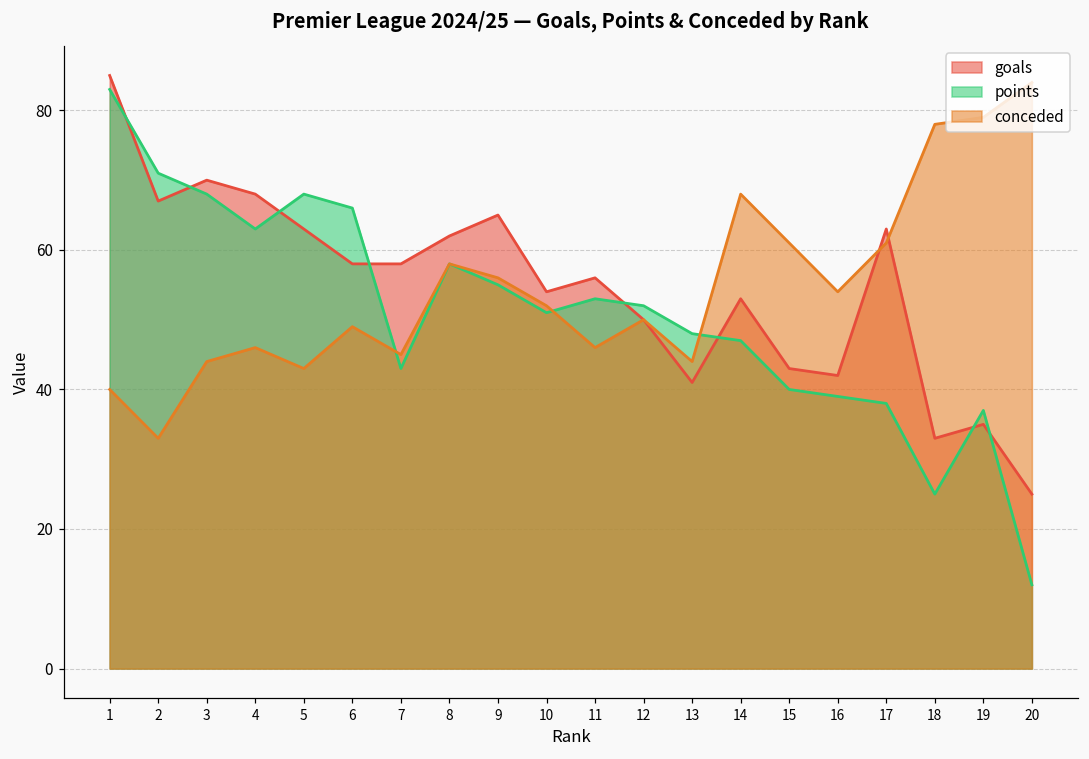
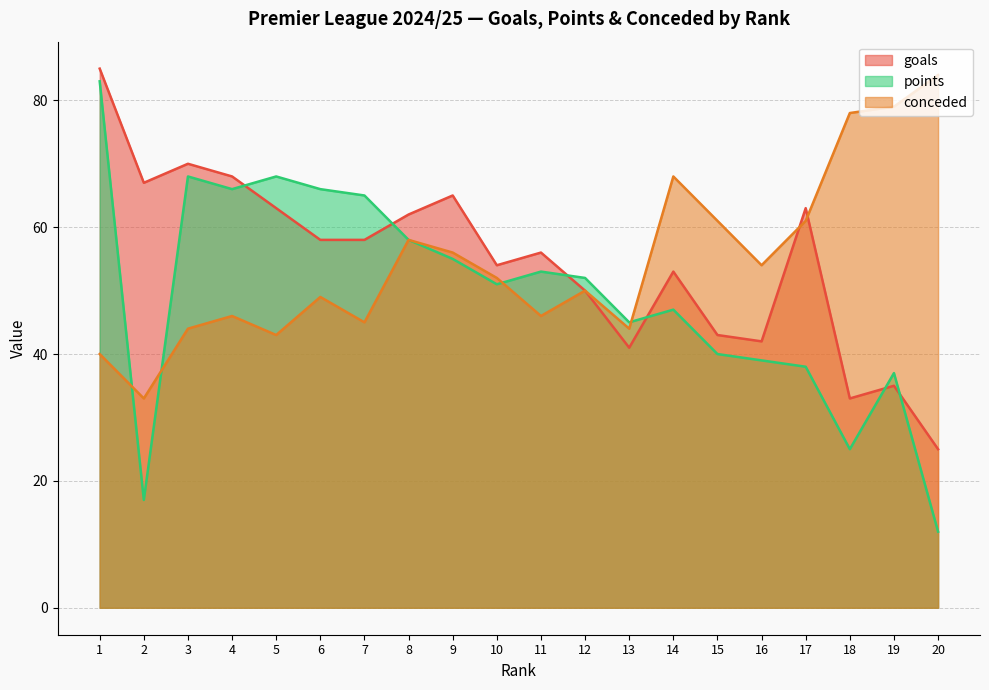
  {
    "points": {
      "1": 83,
-     "2": 71,
+     "2": 17,
      "3": 68,
-     "4": 63,
+     "4": 66,
      "5": 68,
      "6": 66,
-     "7": 43,
+     "7": 65,
      "9": 55,
      "10": 51,
      "11": 53,
      "12": 52,
-     "13": 48,
+     "13": 45,
      "14": 47,
      "15": 40,
      "16": 39,
      "17": 38,
      "18": 25,
      "19": 37,
      "20": 12
    }
  }
